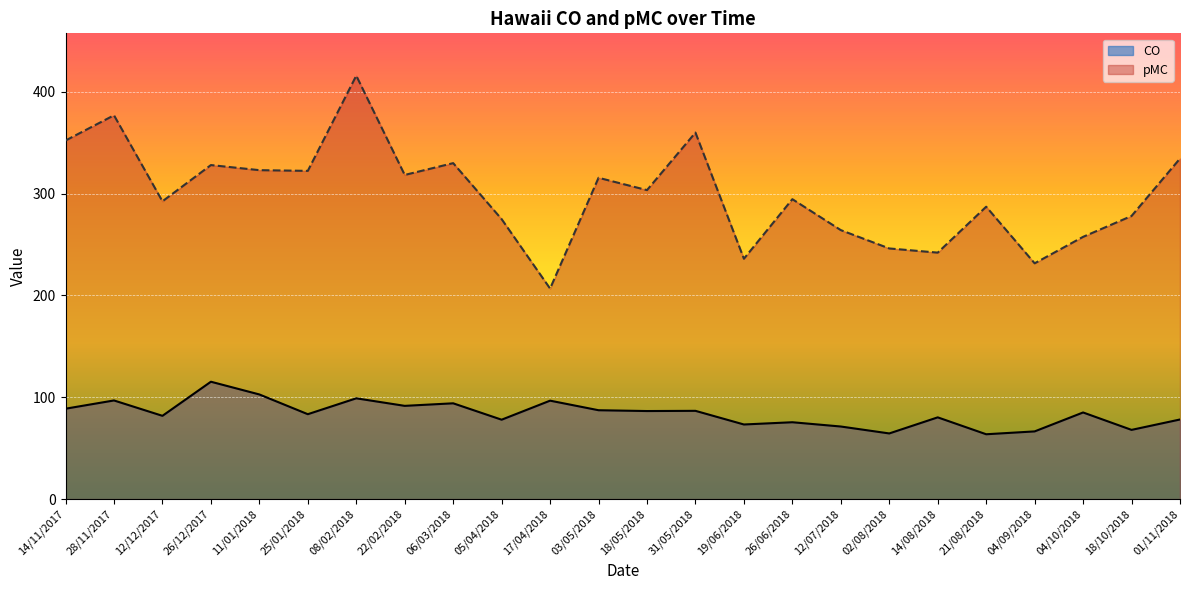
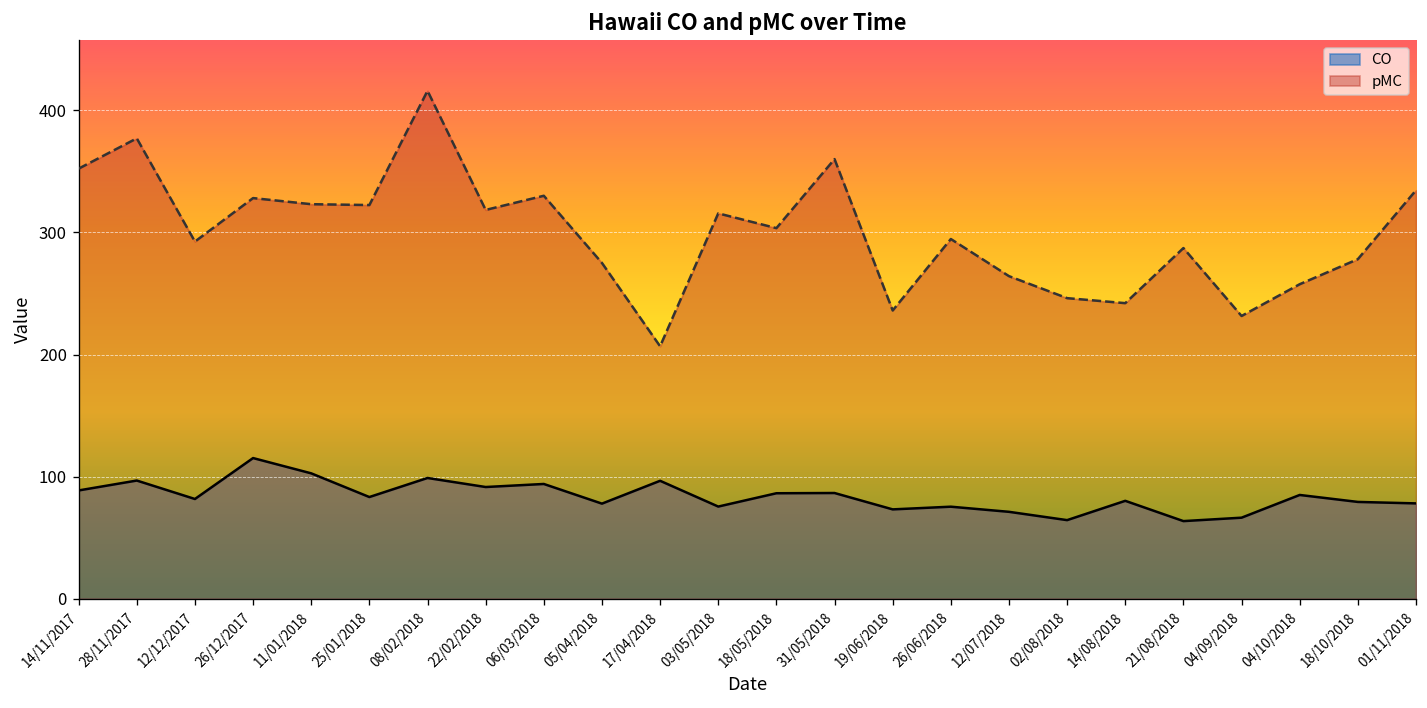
  {
    "CO": {
      "14/11/2017": 89,
      "28/11/2017": 97,
      "12/12/2017": 82,
      "26/12/2017": 115,
      "11/01/2018": 103,
      "25/01/2018": 83,
      "08/02/2018": 99,
      "22/02/2018": 92,
      "06/03/2018": 94,
      "05/04/2018": 78,
      "17/04/2018": 97,
-     "03/05/2018": 87,
+     "03/05/2018": 76,
      "18/05/2018": 87,
      "31/05/2018": 87,
      "19/06/2018": 73,
      "26/06/2018": 76,
      "12/07/2018": 71,
      "02/08/2018": 65,
      "14/08/2018": 80,
      "21/08/2018": 64,
      "04/09/2018": 67,
      "04/10/2018": 85,
-     "18/10/2018": 68,
+     "18/10/2018": 79,
      "01/11/2018": 78
    },
    "pMC": {
      "14/11/2017": 352,
      "28/11/2017": 377,
      "12/12/2017": 293,
      "26/12/2017": 328,
      "11/01/2018": 323,
      "25/01/2018": 322,
      "08/02/2018": 416,
      "22/02/2018": 318,
      "06/03/2018": 330,
      "05/04/2018": 275,
      "17/04/2018": 207,
      "03/05/2018": 316,
      "18/05/2018": 304,
      "31/05/2018": 360,
      "19/06/2018": 236,
      "26/06/2018": 295,
      "12/07/2018": 264,
      "02/08/2018": 246,
      "14/08/2018": 242,
      "21/08/2018": 287,
      "04/09/2018": 232,
      "04/10/2018": 258,
      "18/10/2018": 278,
      "01/11/2018": 335
    }
  }
